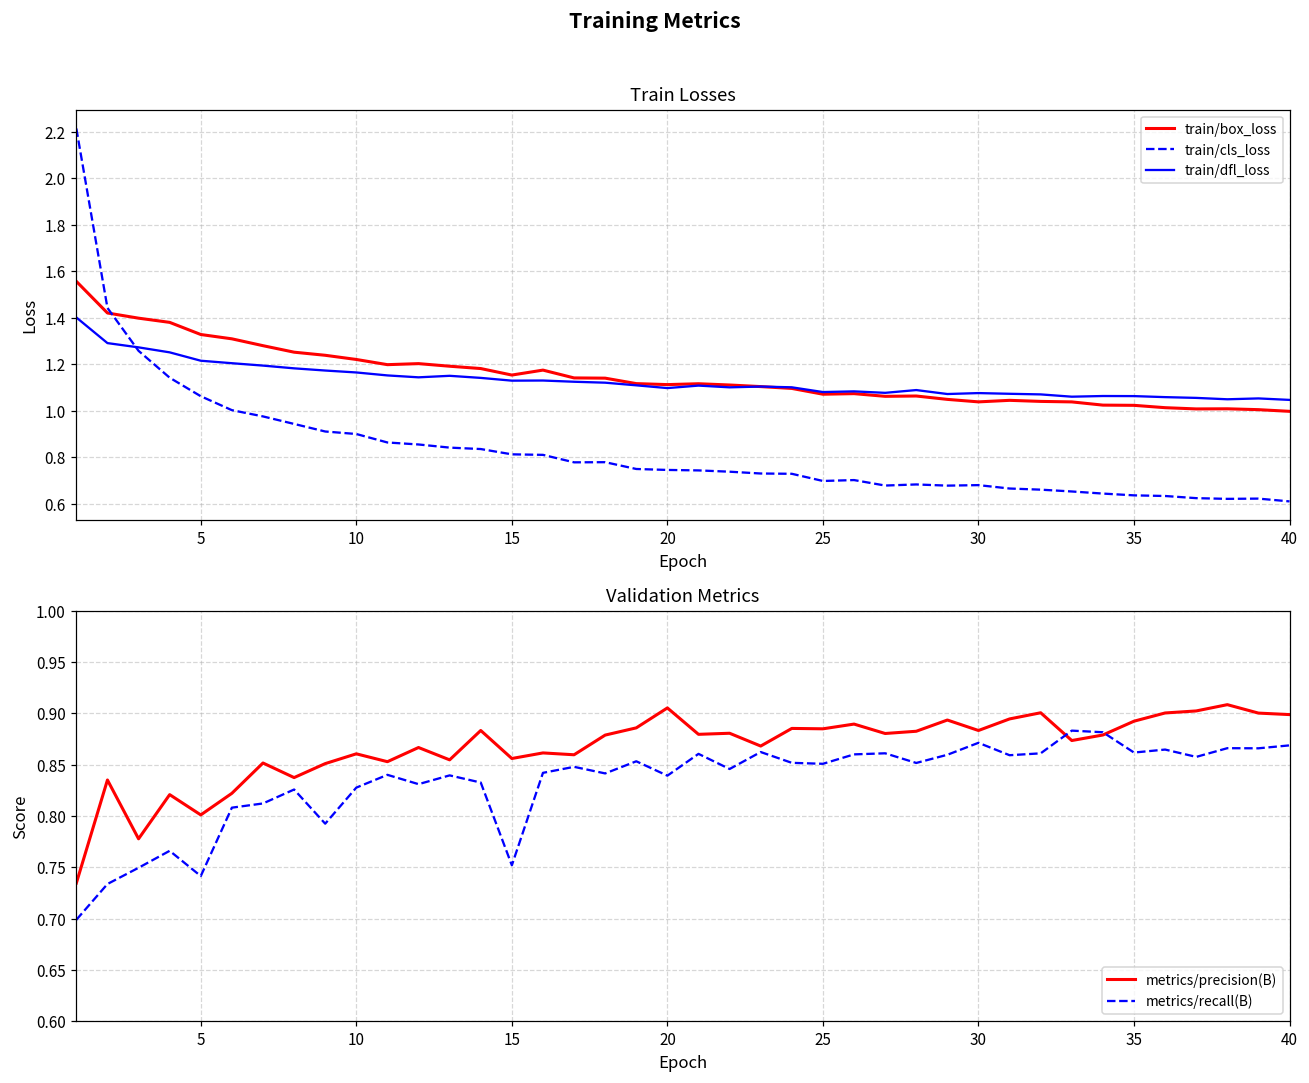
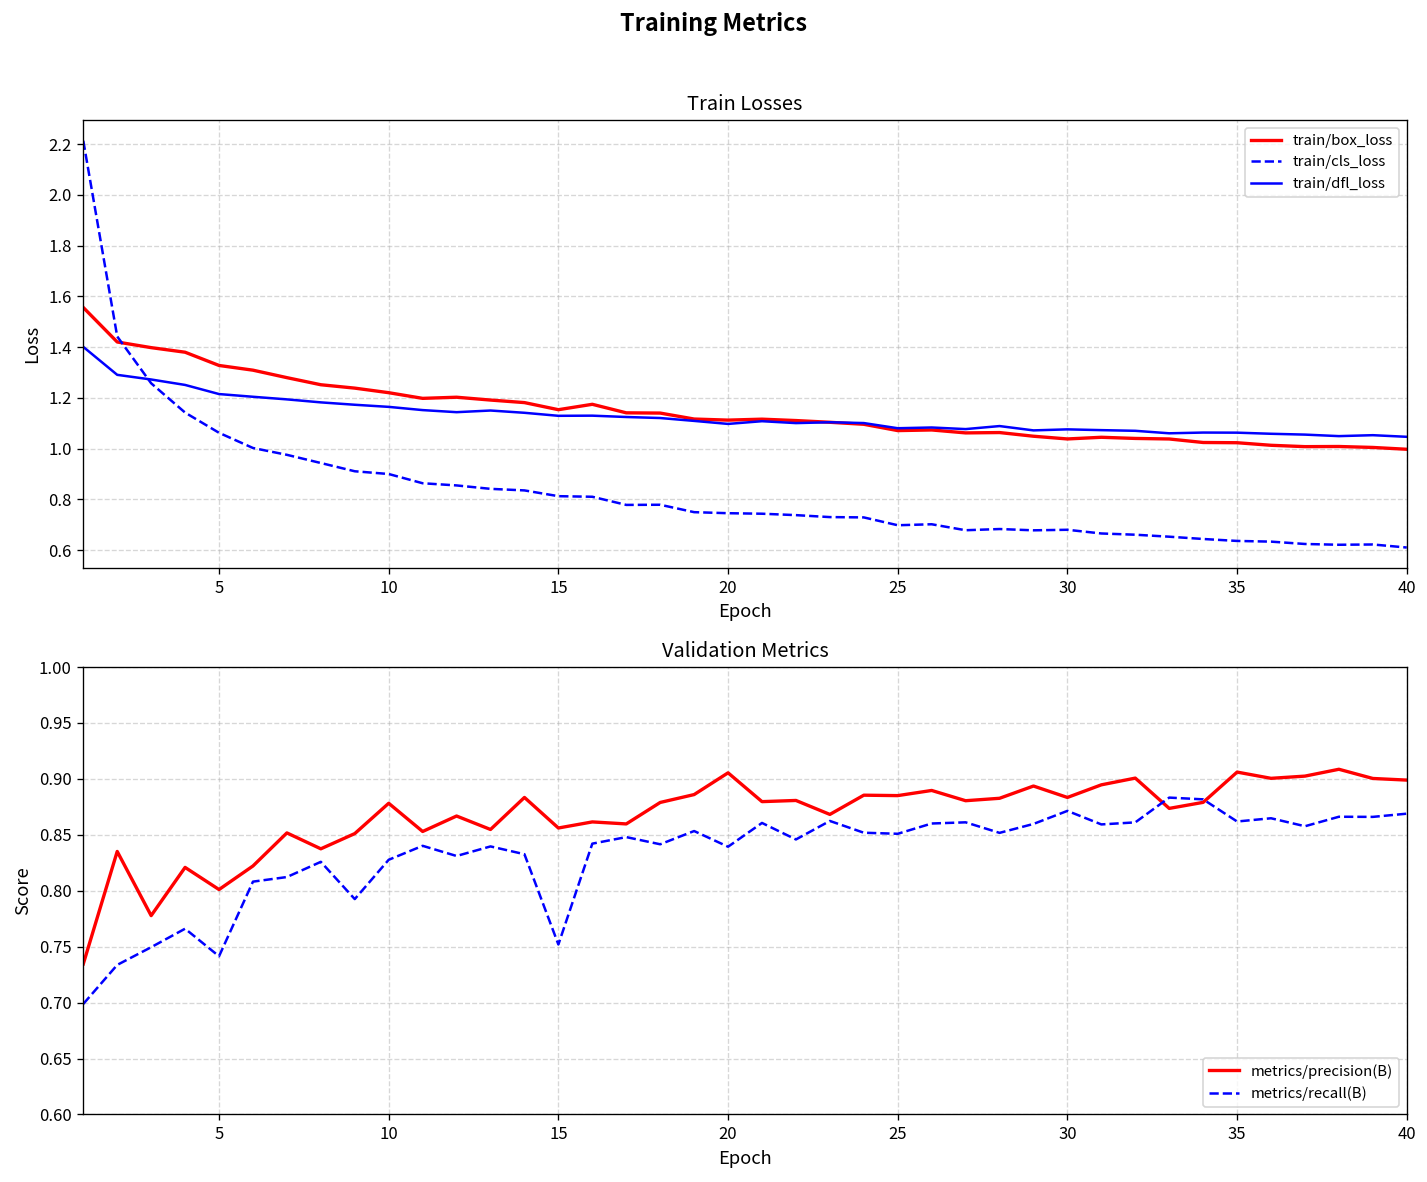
  {
    "Train Losses": {
      "train/box_loss": {
        "5": 1.33,
        "10": 1.22,
        "15": 1.15,
        "20": 1.11,
        "30": 1.04,
        "35": 1.02,
        "40": 1.00
      }
    },
    "Validation Metrics": {
      "metrics/precision(B)": {
        "5": 0.80,
-       "10": 0.86,
+       "10": 0.88,
        "15": 0.86,
        "20": 0.91,
        "25": 0.89,
        "30": 0.88,
-       "35": 0.89,
+       "35": 0.91,
        "40": 0.90
      },
      "metrics/recall(B)": {
        "5": 0.74,
        "10": 0.83,
        "15": 0.75,
        "20": 0.84,
        "25": 0.85,
        "30": 0.87,
        "35": 0.86,
        "40": 0.87
      }
    }
  }
